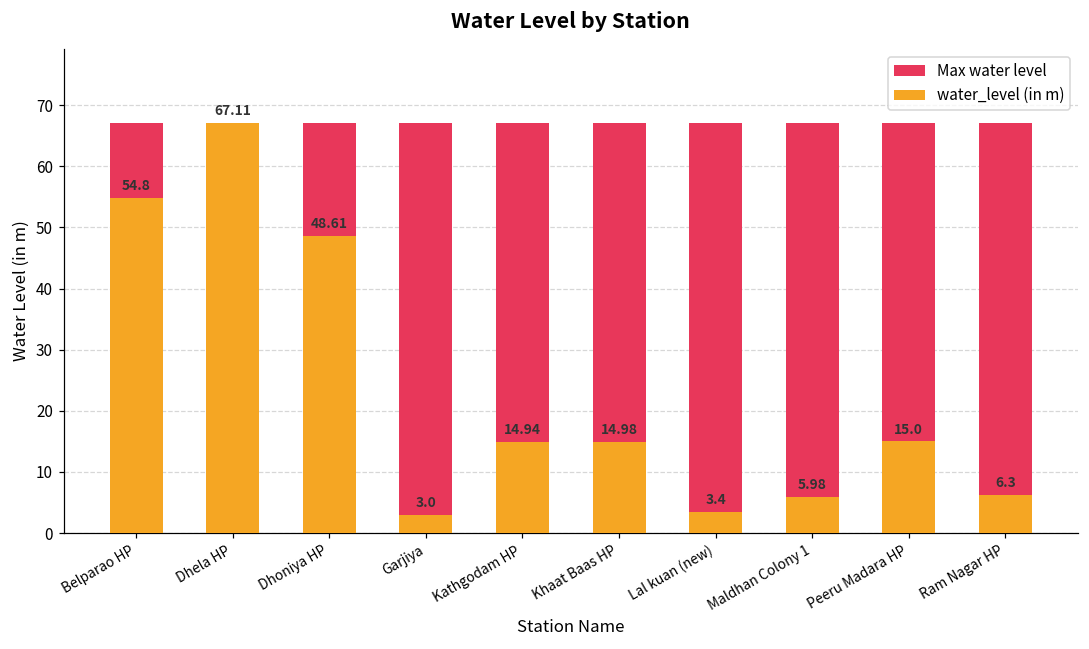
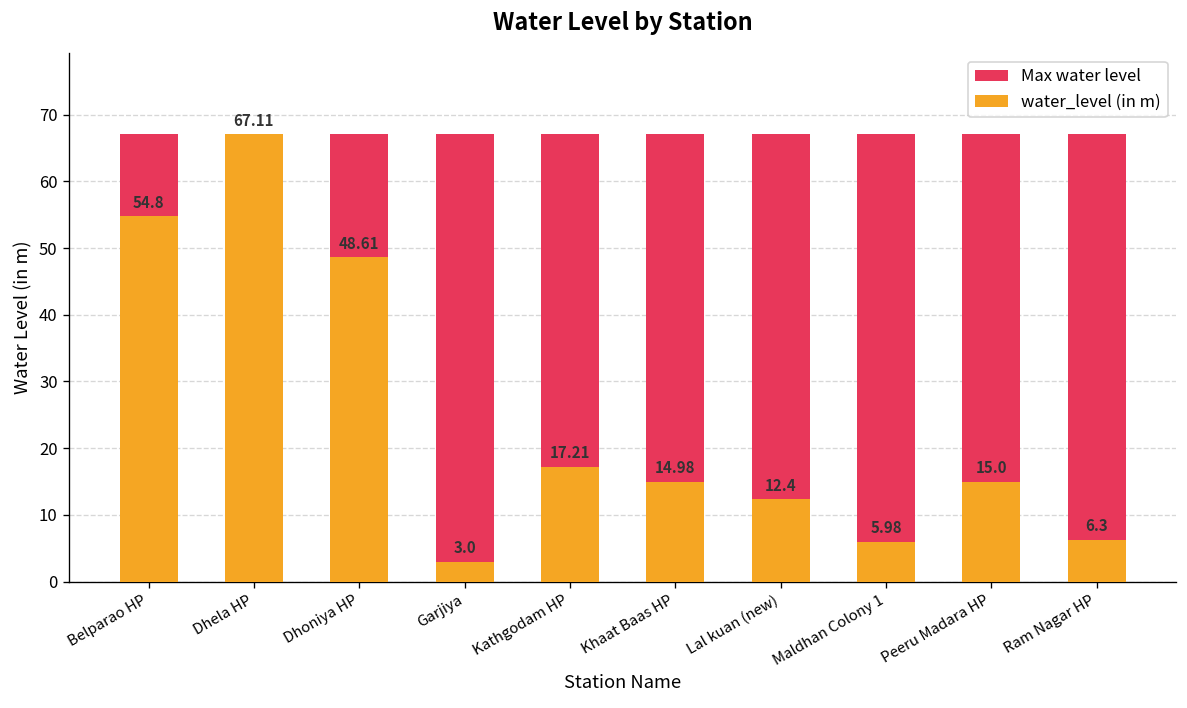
  {
    "Max water level": {
      "Dhela HP": 67.11
    },
    "water_level (in m)": {
      "Dhela HP": 67.11,
-     "Kathgodam HP": 14.94,
-     "Lal kuan (new)": 3.4
+     "Kathgodam HP": 17.21,
+     "Lal kuan (new)": 12.4
    }
  }
